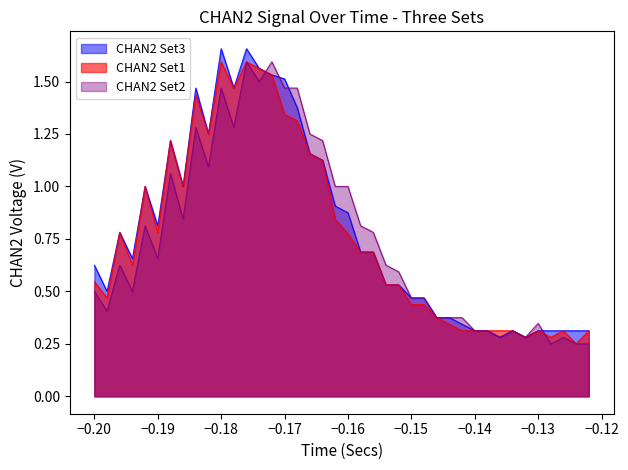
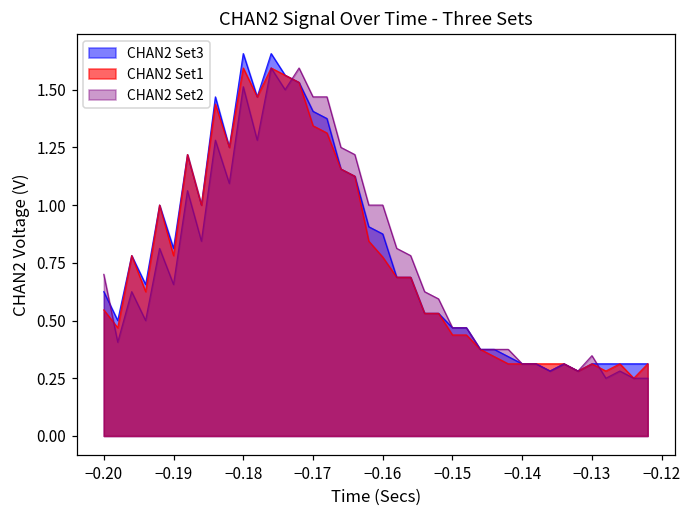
  {
    "CHAN2 Set3": {
      "−0.20": 0.63,
      "−0.19": 0.81,
      "−0.18": 1.66,
-     "−0.17": 1.51,
+     "−0.17": 1.41,
      "−0.16": 0.88
    },
    "CHAN2 Set1": {
      "−0.20": 0.55,
      "−0.19": 0.78,
      "−0.18": 1.59,
      "−0.17": 1.34,
      "−0.16": 0.77,
      "−0.15": 0.44
    },
    "CHAN2 Set2": {
-     "−0.20": 0.5,
+     "−0.20": 0.7,
      "−0.19": 0.66,
-     "−0.18": 1.47,
+     "−0.18": 1.51,
      "−0.17": 1.47,
      "−0.16": 1.00,
      "−0.13": 0.35
    }
  }
